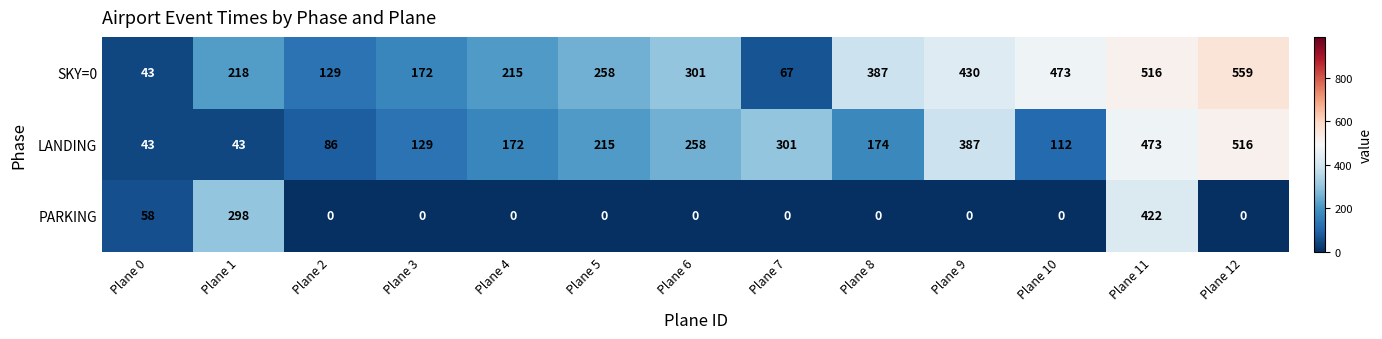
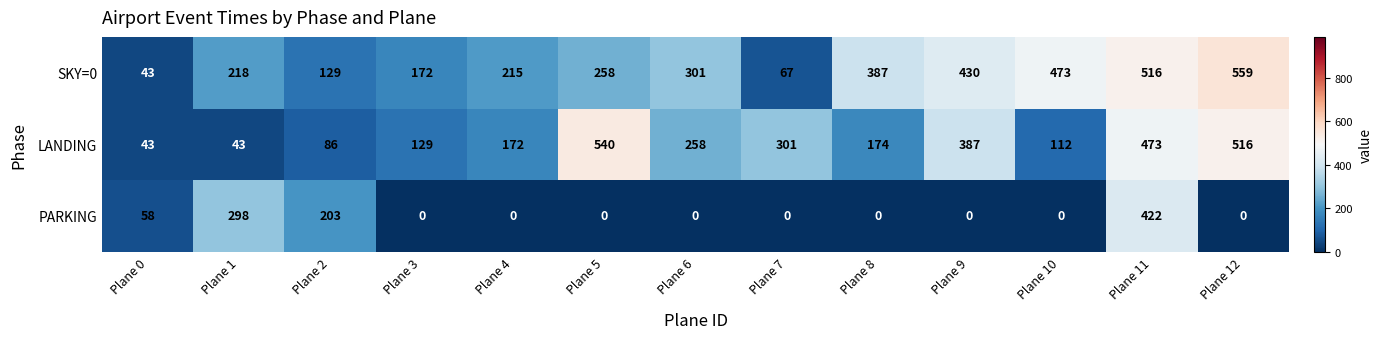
  {
    "SKY=0": {
      "Plane 0": 43,
      "Plane 1": 218,
      "Plane 2": 129,
      "Plane 3": 172,
      "Plane 4": 215,
      "Plane 5": 258,
      "Plane 6": 301,
      "Plane 7": 67,
      "Plane 8": 387,
      "Plane 9": 430,
      "Plane 10": 473,
      "Plane 11": 516,
      "Plane 12": 559
    },
    "LANDING": {
      "Plane 0": 43,
      "Plane 1": 43,
      "Plane 2": 86,
      "Plane 3": 129,
      "Plane 4": 172,
-     "Plane 5": 215,
+     "Plane 5": 540,
      "Plane 6": 258,
      "Plane 7": 301,
      "Plane 8": 174,
      "Plane 9": 387,
      "Plane 10": 112,
      "Plane 11": 473,
      "Plane 12": 516
    },
    "PARKING": {
      "Plane 0": 58,
      "Plane 1": 298,
-     "Plane 2": 0,
+     "Plane 2": 203,
      "Plane 3": 0,
      "Plane 4": 0,
      "Plane 5": 0,
      "Plane 6": 0,
      "Plane 7": 0,
      "Plane 8": 0,
      "Plane 9": 0,
      "Plane 10": 0,
      "Plane 11": 422,
      "Plane 12": 0
    }
  }
